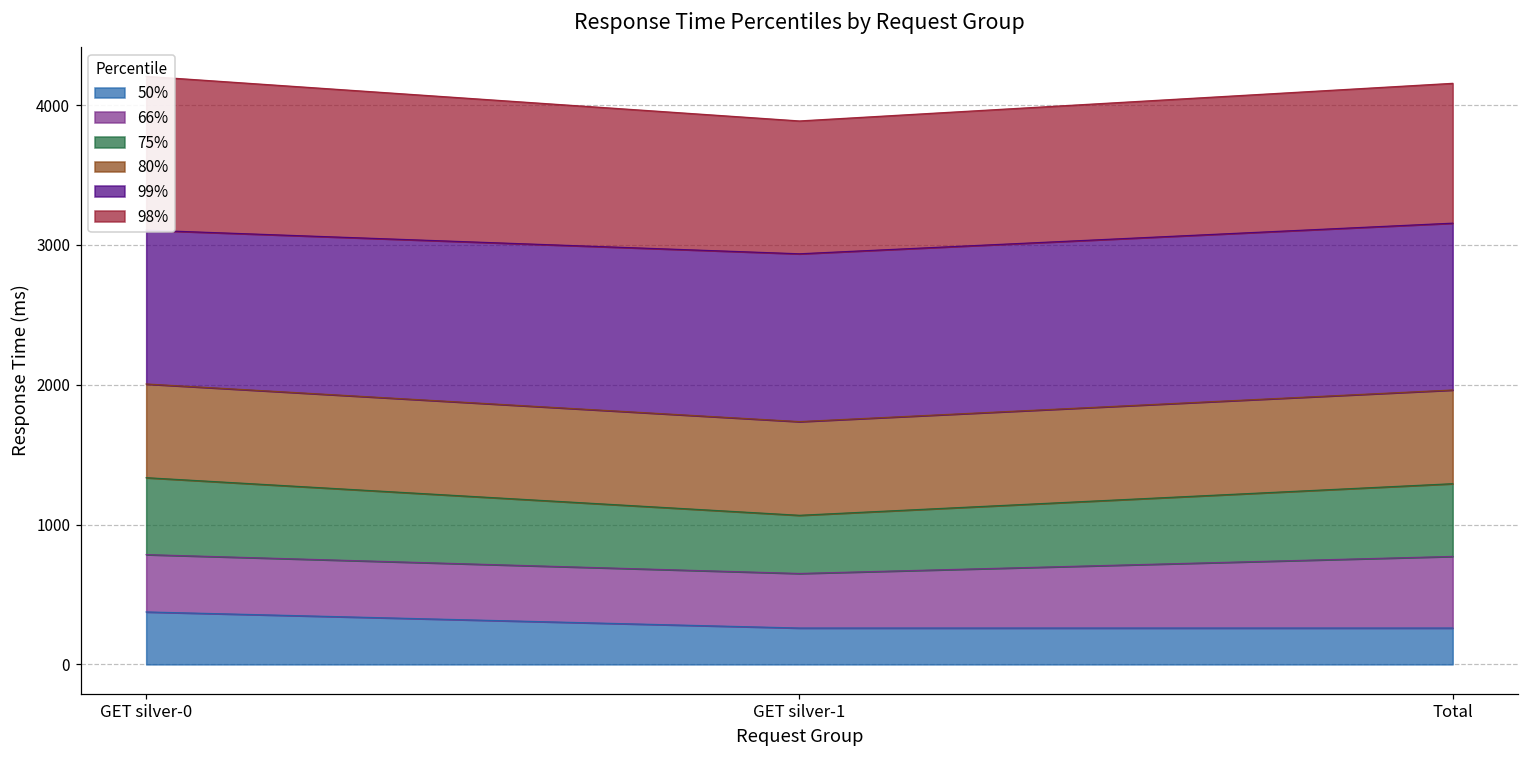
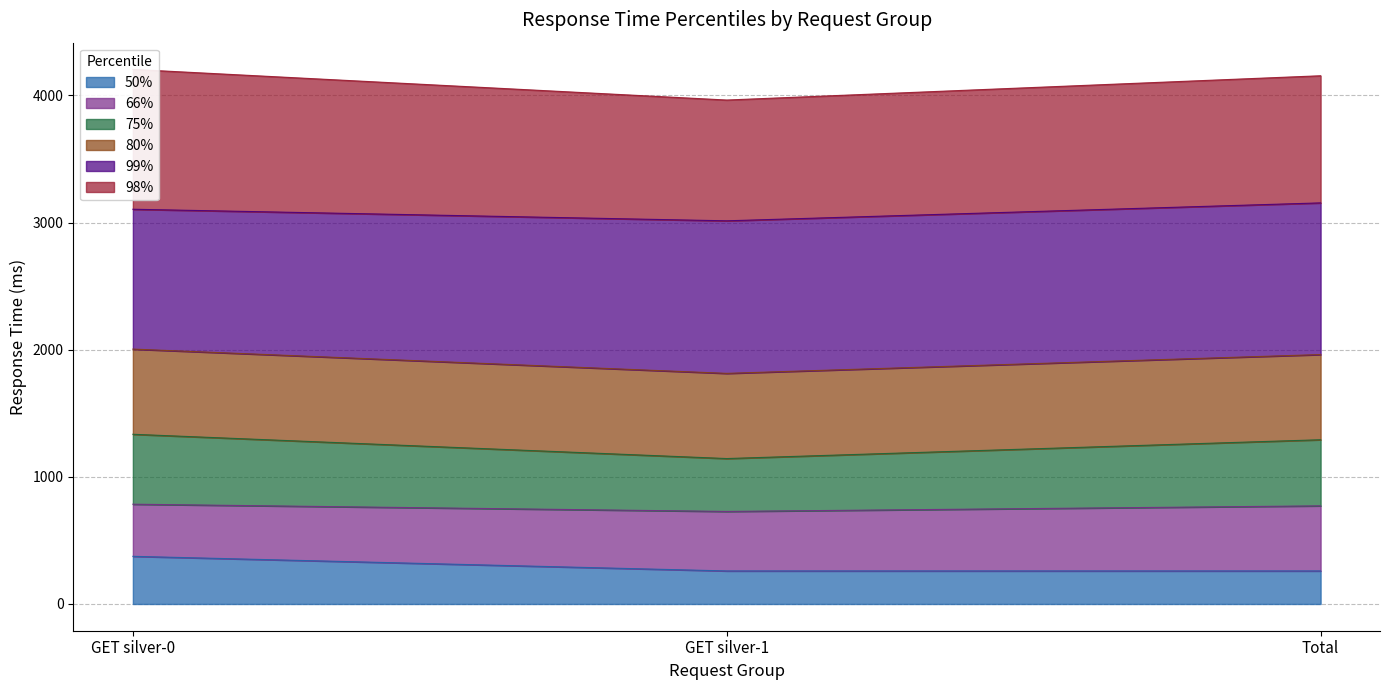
  {
    "50%": {
      "GET silver-0": 380,
      "GET silver-1": 260,
      "Total": 260
    },
    "66%": {
      "GET silver-0": 410,
-     "GET silver-1": 390,
+     "GET silver-1": 470,
      "Total": 510
    },
    "75%": {
      "GET silver-0": 550,
      "GET silver-1": 420,
      "Total": 520
    },
    "99%": {
      "GET silver-0": 1100,
      "GET silver-1": 1200,
      "Total": 1190
    }
  }
